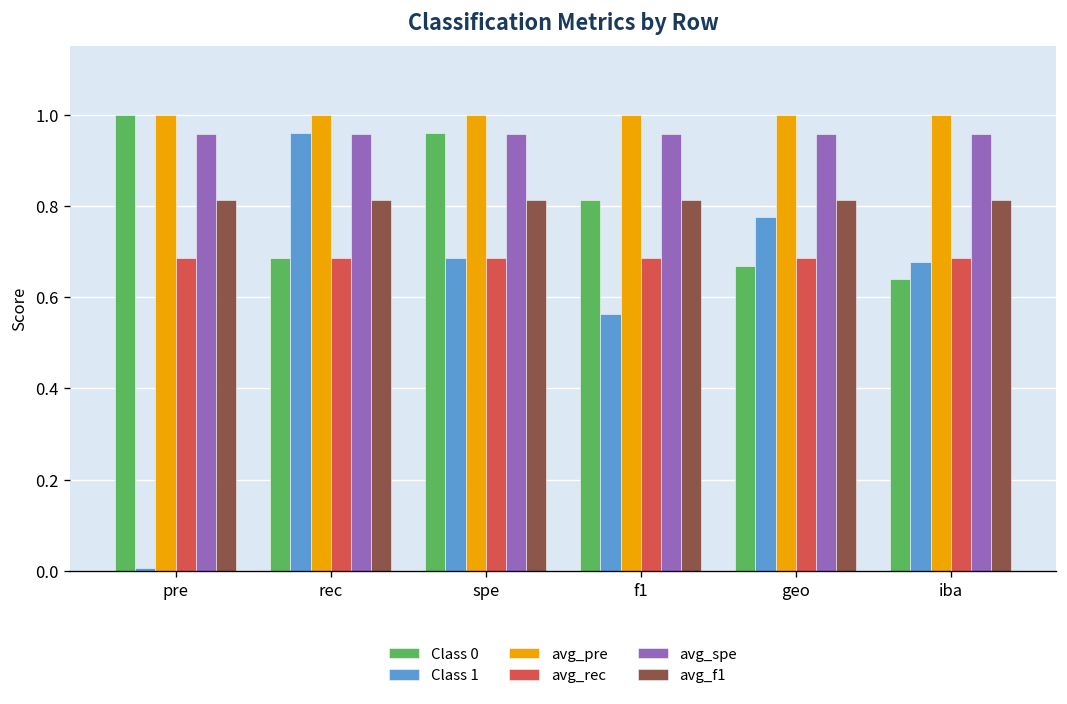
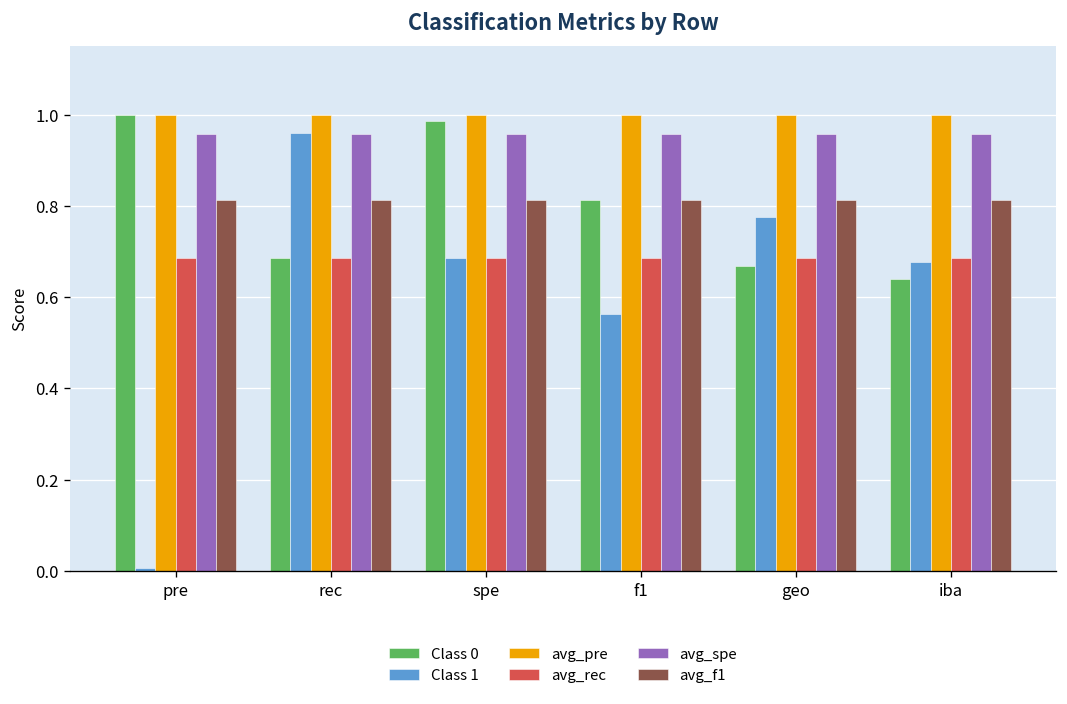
  {
    "Class 0": {
      "pre": 1.00,
      "rec": 0.69,
-     "spe": 0.96,
+     "spe": 0.99,
      "f1": 0.81,
      "geo": 0.67,
      "iba": 0.64
    },
    "Class 1": {
      "rec": 0.96,
      "spe": 0.69,
      "f1": 0.56,
      "geo": 0.78,
      "iba": 0.68
    },
    "avg_pre": {
      "pre": 1.00,
      "rec": 1.00,
      "spe": 1.00,
      "f1": 1.00,
      "geo": 1.00,
      "iba": 1.00
    },
    "avg_rec": {
      "pre": 0.69,
      "rec": 0.69,
      "spe": 0.69,
      "f1": 0.69,
      "geo": 0.69,
      "iba": 0.69
    },
    "avg_spe": {
      "pre": 0.96,
      "rec": 0.96,
      "spe": 0.96,
      "f1": 0.96,
      "geo": 0.96,
      "iba": 0.96
    },
    "avg_f1": {
      "pre": 0.81,
      "rec": 0.81,
      "spe": 0.81,
      "f1": 0.81,
      "geo": 0.81,
      "iba": 0.81
    }
  }
